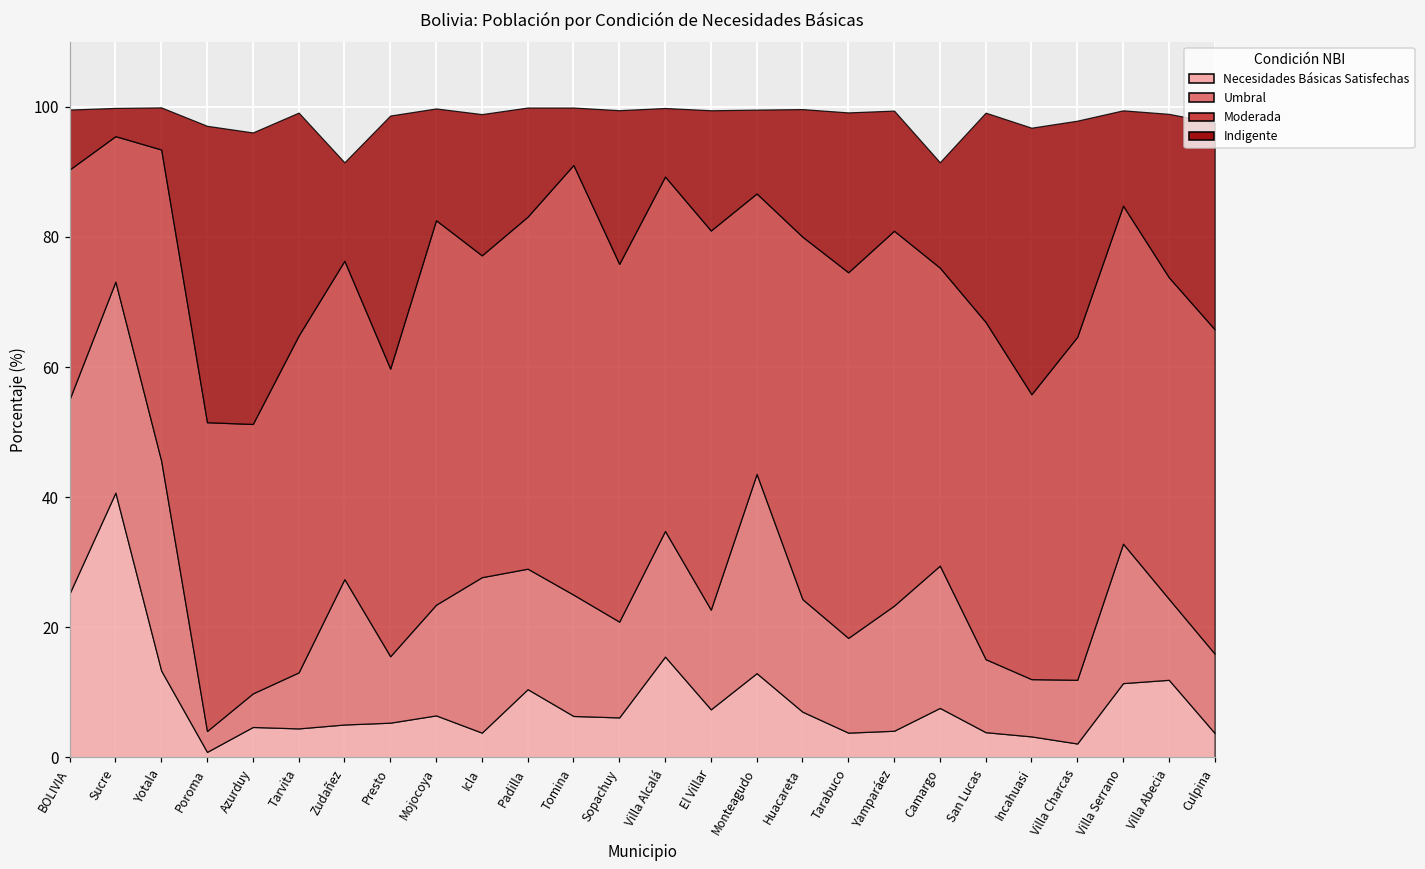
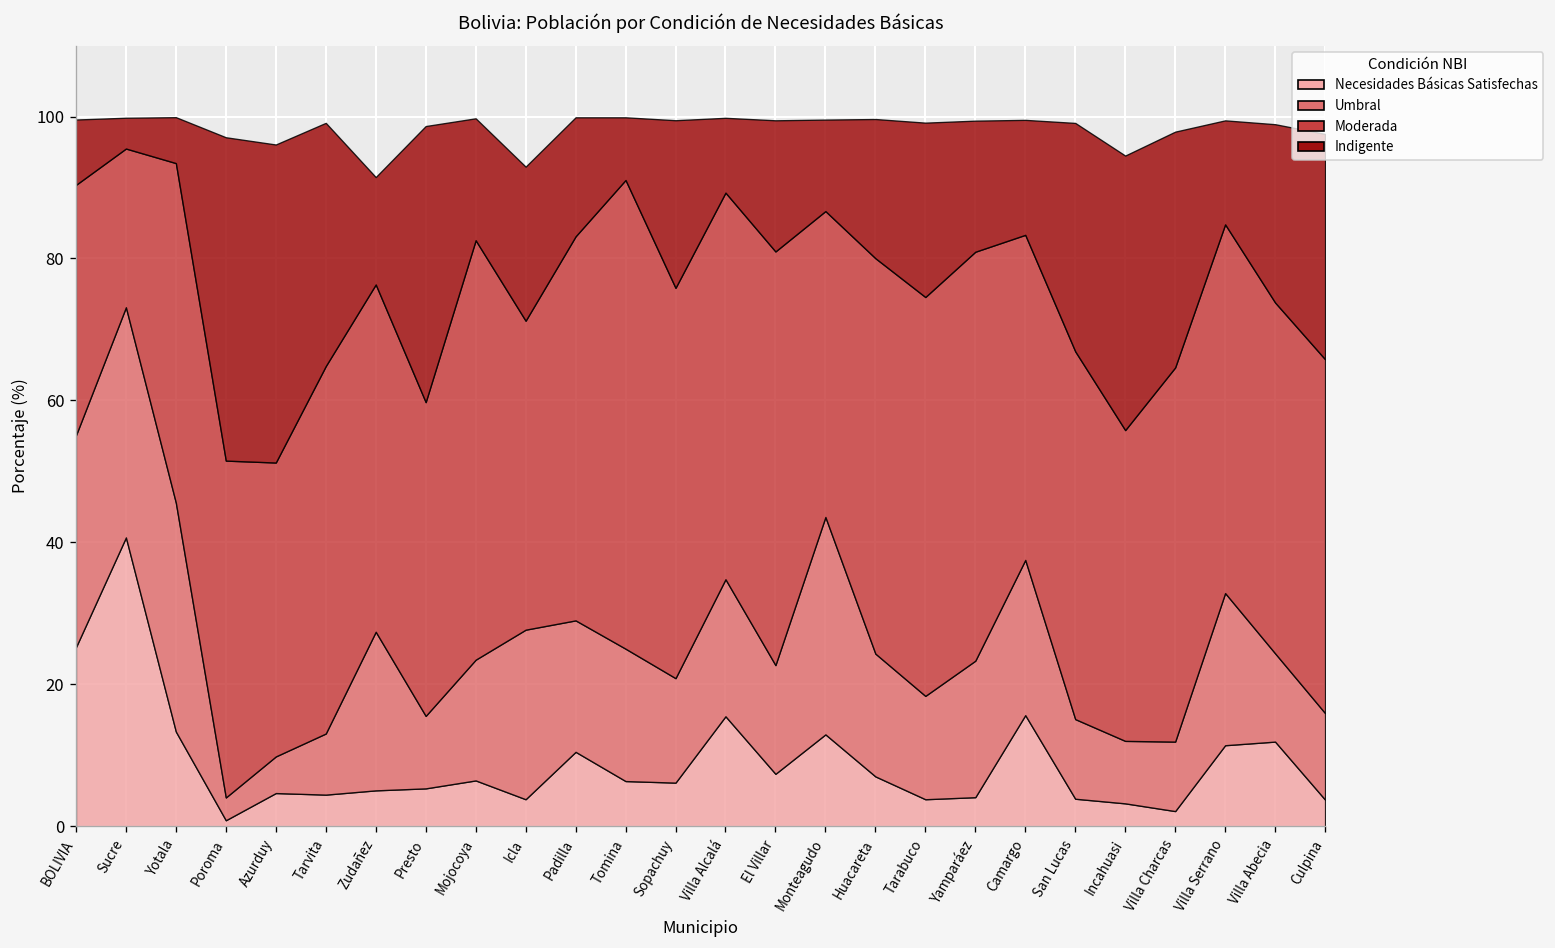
  {
    "Necesidades Básicas Satisfechas": {
      "BOLIVIA": 25,
      "Sucre": 41,
      "Yotala": 13,
      "Poroma": 1,
      "Azurduy": 5,
      "Tarvita": 4,
      "Zudañez": 5,
      "Presto": 5,
      "Mojocoya": 6,
      "Icla": 4,
      "Padilla": 10,
      "Tomina": 6,
      "Sopachuy": 6,
      "Villa Alcalá": 16,
      "El Villar": 7,
      "Monteagudo": 13,
      "Huacareta": 7,
      "Tarabuco": 4,
      "Yamparáez": 4,
-     "Camargo": 8,
+     "Camargo": 16,
      "San Lucas": 4,
      "Incahuasi": 3,
      "Villa Charcas": 2,
      "Villa Serrano": 11,
      "Villa Abecia": 12,
      "Culpina": 4
    },
    "Umbral": {
      "BOLIVIA": 30,
      "Sucre": 32,
      "Yotala": 32,
      "Poroma": 3,
      "Azurduy": 5,
      "Tarvita": 9,
      "Zudañez": 22,
      "Presto": 10,
      "Mojocoya": 17,
      "Icla": 24,
      "Padilla": 19,
      "Tomina": 19,
      "Sopachuy": 15,
      "Villa Alcalá": 19,
      "El Villar": 15,
      "Monteagudo": 31,
      "Huacareta": 17,
      "Tarabuco": 15,
      "Yamparáez": 19,
      "Camargo": 22,
      "San Lucas": 11,
      "Incahuasi": 9,
      "Villa Charcas": 10,
      "Villa Serrano": 21,
      "Villa Abecia": 12,
      "Culpina": 12
    },
    "Moderada": {
      "BOLIVIA": 35,
      "Sucre": 22,
      "Yotala": 48,
      "Poroma": 47,
      "Azurduy": 41,
      "Tarvita": 52,
      "Zudañez": 49,
      "Presto": 44,
      "Mojocoya": 59,
-     "Icla": 49,
+     "Icla": 44,
      "Padilla": 54,
      "Tomina": 66,
      "Sopachuy": 55,
      "Villa Alcalá": 54,
      "El Villar": 58,
      "Monteagudo": 43,
      "Huacareta": 56,
      "Tarabuco": 56,
      "Yamparáez": 58,
      "Camargo": 46,
      "San Lucas": 52,
      "Incahuasi": 44,
      "Villa Charcas": 53,
      "Villa Serrano": 52,
      "Villa Abecia": 49,
      "Culpina": 50
    },
    "Indigente": {
      "BOLIVIA": 9,
      "Sucre": 4,
      "Yotala": 6,
      "Poroma": 46,
      "Azurduy": 45,
      "Tarvita": 34,
      "Zudañez": 15,
      "Presto": 39,
      "Mojocoya": 17,
      "Icla": 22,
      "Padilla": 17,
      "Tomina": 9,
      "Sopachuy": 24,
      "Villa Alcalá": 11,
      "El Villar": 18,
      "Monteagudo": 13,
      "Huacareta": 20,
      "Tarabuco": 25,
      "Yamparáez": 18,
      "Camargo": 16,
      "San Lucas": 32,
-     "Incahuasi": 41,
+     "Incahuasi": 39,
      "Villa Charcas": 33,
      "Villa Serrano": 15,
      "Villa Abecia": 25
    }
  }
